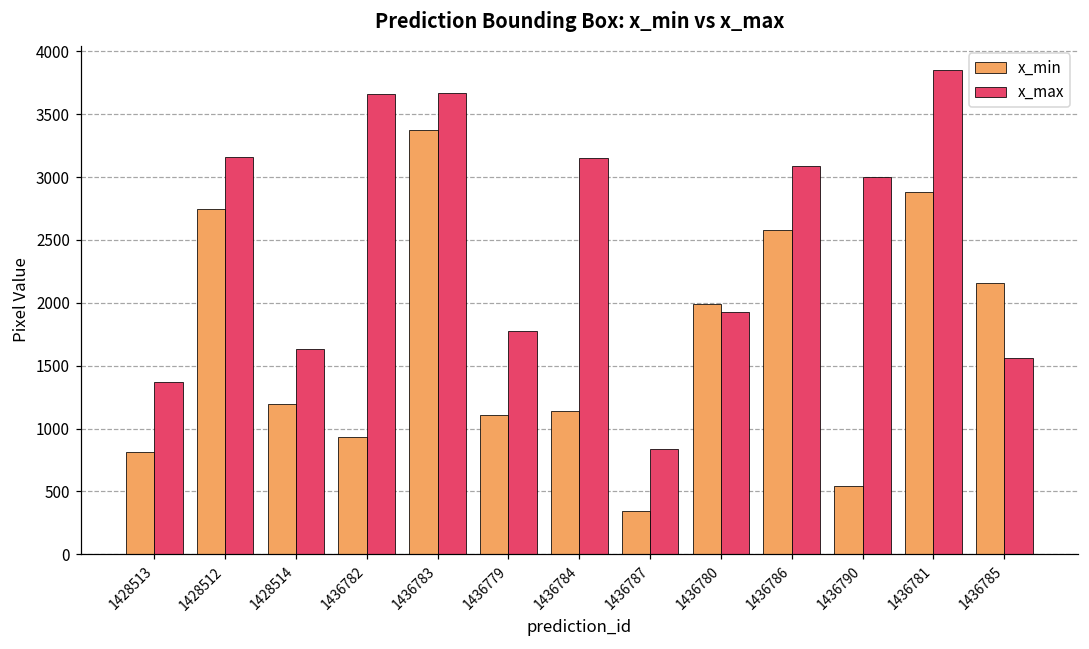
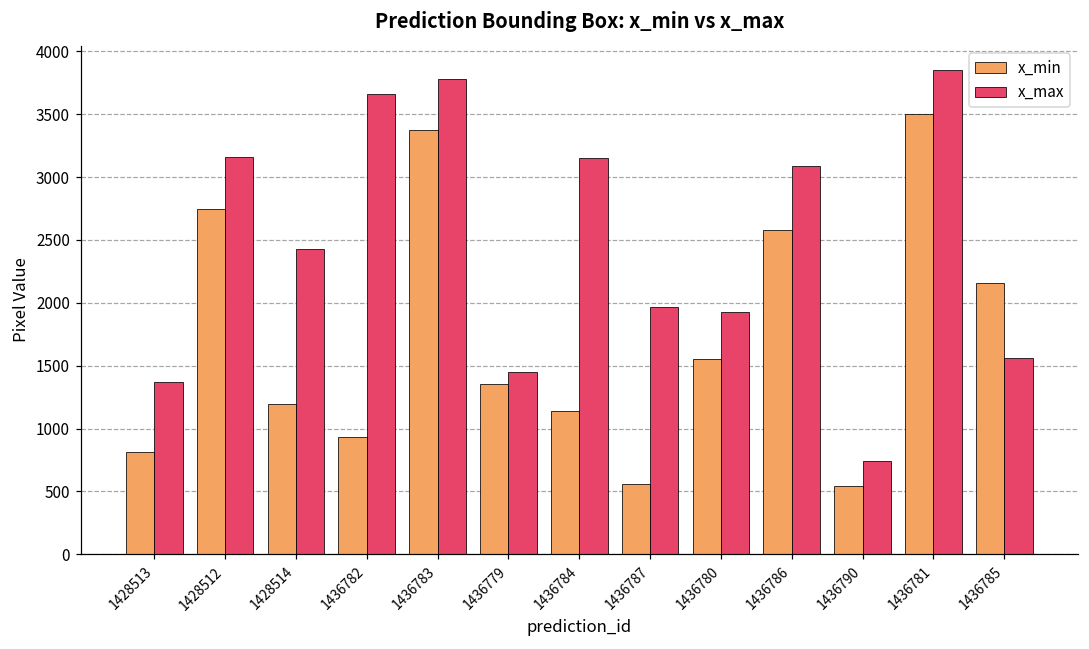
  {
    "x_min": {
      "1428513": 820,
      "1428512": 2750,
      "1428514": 1190,
      "1436782": 930,
      "1436783": 3370,
-     "1436779": 1110,
+     "1436779": 1360,
      "1436784": 1140,
-     "1436787": 350,
-     "1436780": 1990,
+     "1436787": 560,
+     "1436780": 1550,
      "1436786": 2580,
      "1436790": 540,
-     "1436781": 2880,
+     "1436781": 3500,
      "1436785": 2160
    },
    "x_max": {
      "1428513": 1370,
      "1428512": 3160,
-     "1428514": 1640,
+     "1428514": 2430,
      "1436782": 3660,
-     "1436783": 3670,
-     "1436779": 1780,
+     "1436783": 3780,
+     "1436779": 1450,
      "1436784": 3150,
-     "1436787": 840,
+     "1436787": 1970,
      "1436780": 1920,
      "1436786": 3080,
-     "1436790": 3000,
+     "1436790": 750,
      "1436781": 3850,
      "1436785": 1560
    }
  }
